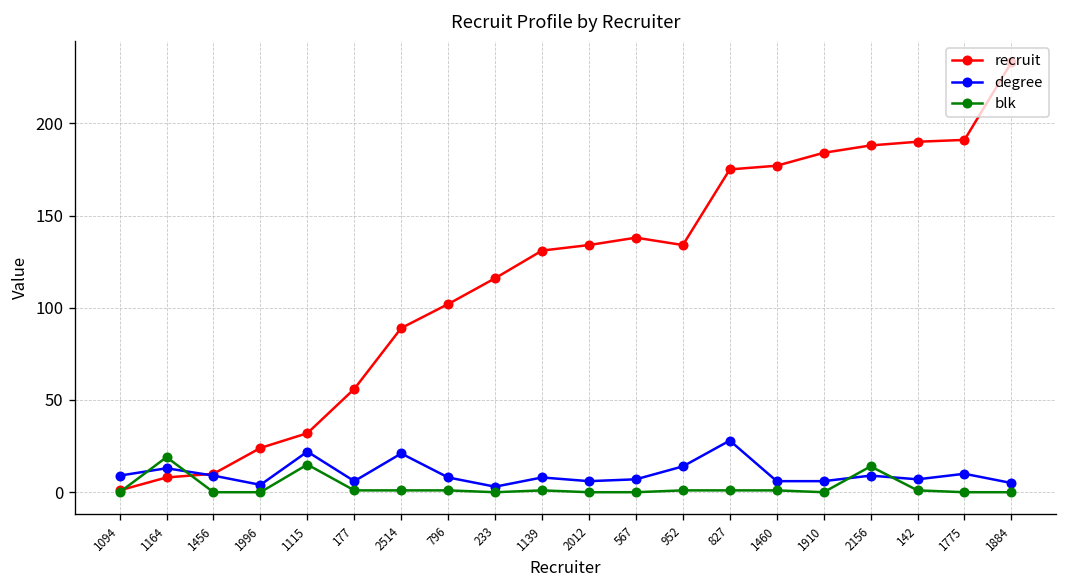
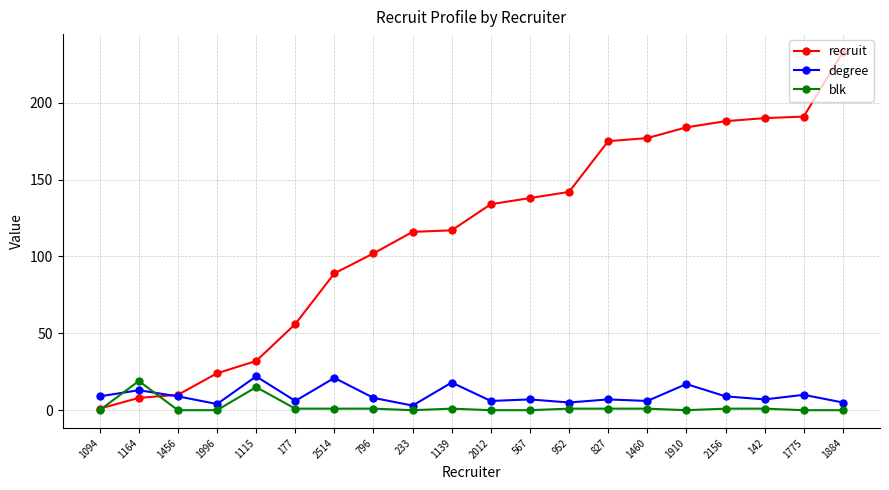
  {
    "recruit": {
      "1164": 8,
      "1996": 24,
      "1115": 32,
      "177": 56,
      "2514": 89,
      "796": 102,
      "233": 116,
-     "1139": 131,
+     "1139": 117,
      "2012": 134,
      "567": 138,
-     "952": 134,
+     "952": 142,
      "827": 175,
      "1460": 177,
      "1910": 184,
      "2156": 188,
      "142": 190,
      "1775": 191
    },
    "degree": {
      "1094": 9,
      "1164": 13,
      "1996": 4,
      "1115": 22,
      "177": 6,
      "2514": 21,
      "796": 8,
      "233": 3,
-     "1139": 8,
+     "1139": 18,
      "2012": 6,
      "567": 7,
-     "952": 14,
-     "827": 28,
+     "952": 5,
+     "827": 7,
      "1460": 6,
-     "1910": 6,
+     "1910": 17,
      "2156": 9,
      "142": 7,
      "1775": 10,
      "1884": 5
    },
    "blk": {
      "1164": 19,
      "1456": 0,
      "1996": 0,
      "1115": 15,
      "177": 1,
      "2514": 1,
      "796": 1,
      "233": 0,
      "1139": 1,
      "2012": 0,
      "567": 0,
      "952": 1,
      "827": 1,
      "1460": 1,
      "1910": 0,
-     "2156": 14,
+     "2156": 1,
      "142": 1,
      "1775": 0,
      "1884": 0
    }
  }
